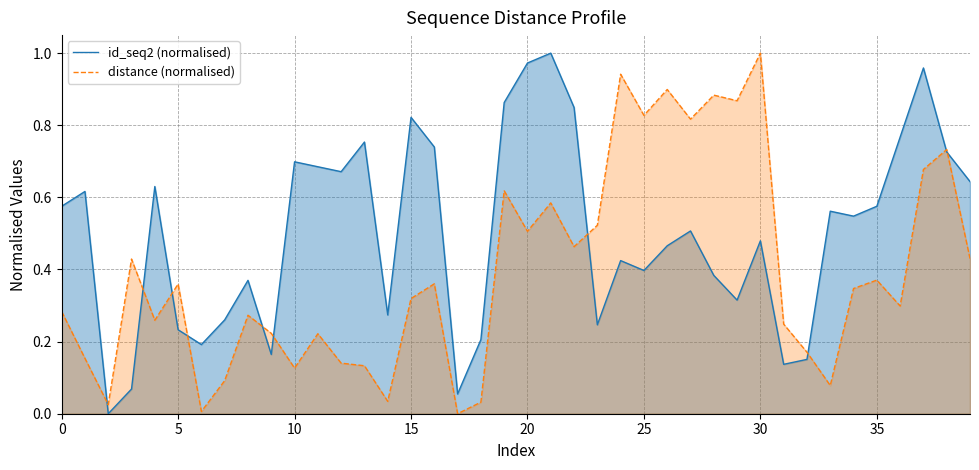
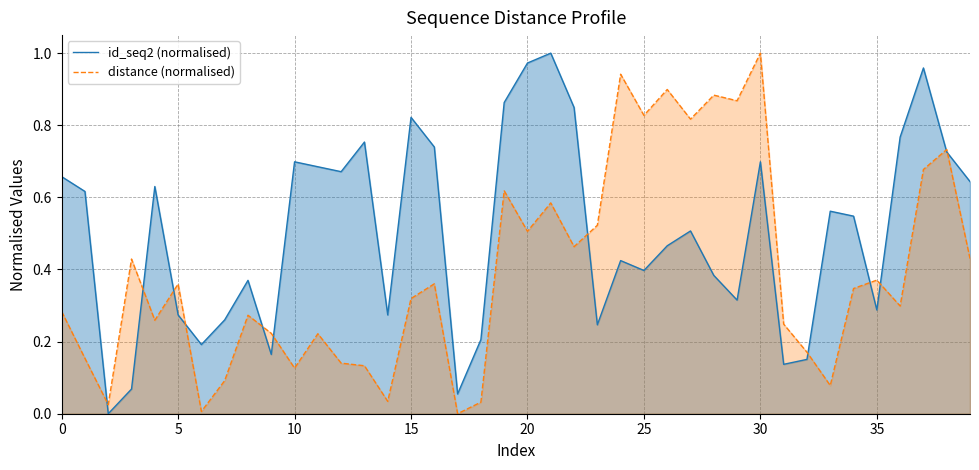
  {
    "id_seq2 (normalised)": {
-     "0": 0.58,
-     "5": 0.23,
+     "0": 0.66,
+     "5": 0.27,
      "10": 0.70,
      "15": 0.82,
      "20": 0.97,
      "25": 0.40,
-     "30": 0.48,
-     "35": 0.58
+     "30": 0.70,
+     "35": 0.29
    },
    "distance (normalised)": {
      "0": 0.28,
      "5": 0.36,
      "10": 0.13,
      "15": 0.32,
      "20": 0.51,
      "25": 0.83,
      "30": 1.00,
      "35": 0.37
    }
  }
